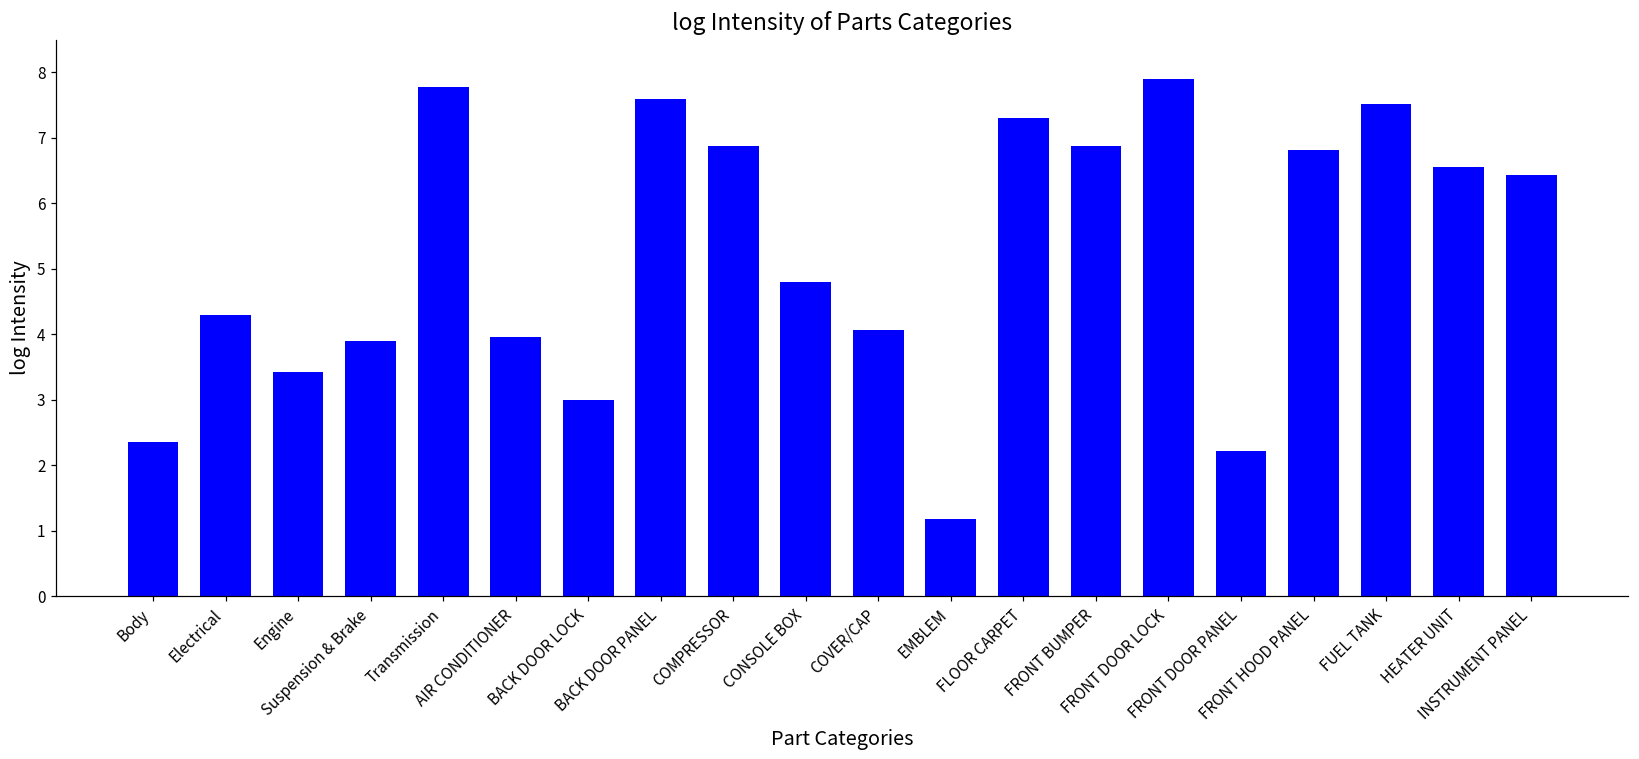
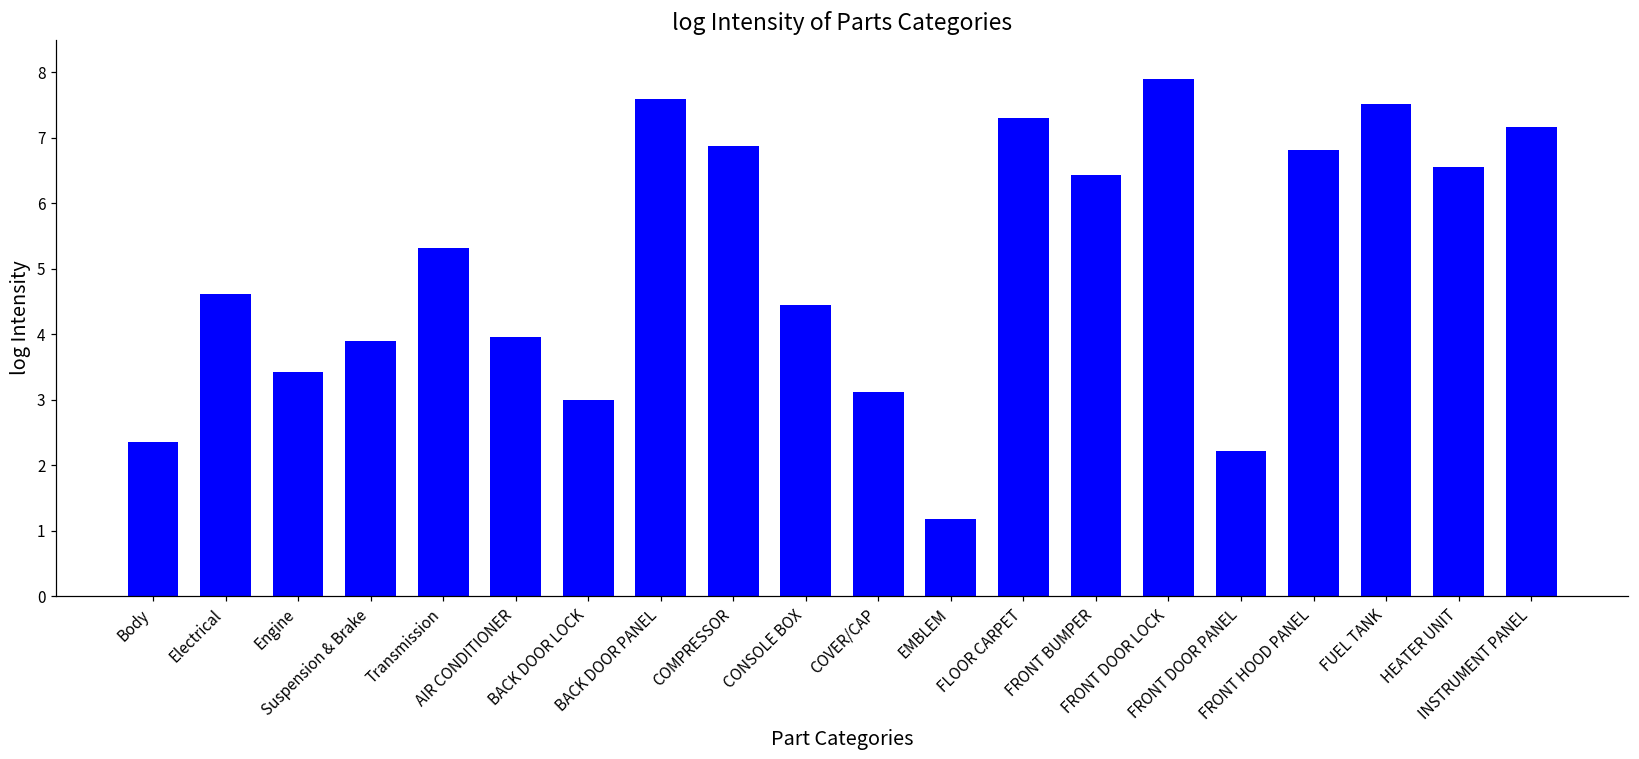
  {
    "Body": 2.4,
-   "Electrical": 4.3,
+   "Electrical": 4.6,
    "Engine": 3.4,
    "Suspension & Brake": 3.9,
-   "Transmission": 7.8,
+   "Transmission": 5.3,
    "AIR CONDITIONER": 4.0,
    "BACK DOOR LOCK": 3.0,
    "BACK DOOR PANEL": 7.6,
    "COMPRESSOR": 6.9,
-   "CONSOLE BOX": 4.8,
-   "COVER/CAP": 4.1,
+   "CONSOLE BOX": 4.5,
+   "COVER/CAP": 3.1,
    "EMBLEM": 1.2,
    "FLOOR CARPET": 7.3,
-   "FRONT BUMPER": 6.9,
+   "FRONT BUMPER": 6.4,
    "FRONT DOOR LOCK": 7.9,
    "FRONT DOOR PANEL": 2.2,
    "FRONT HOOD PANEL": 6.8,
    "FUEL TANK": 7.5,
    "HEATER UNIT": 6.6,
-   "INSTRUMENT PANEL": 6.4
+   "INSTRUMENT PANEL": 7.2
  }
